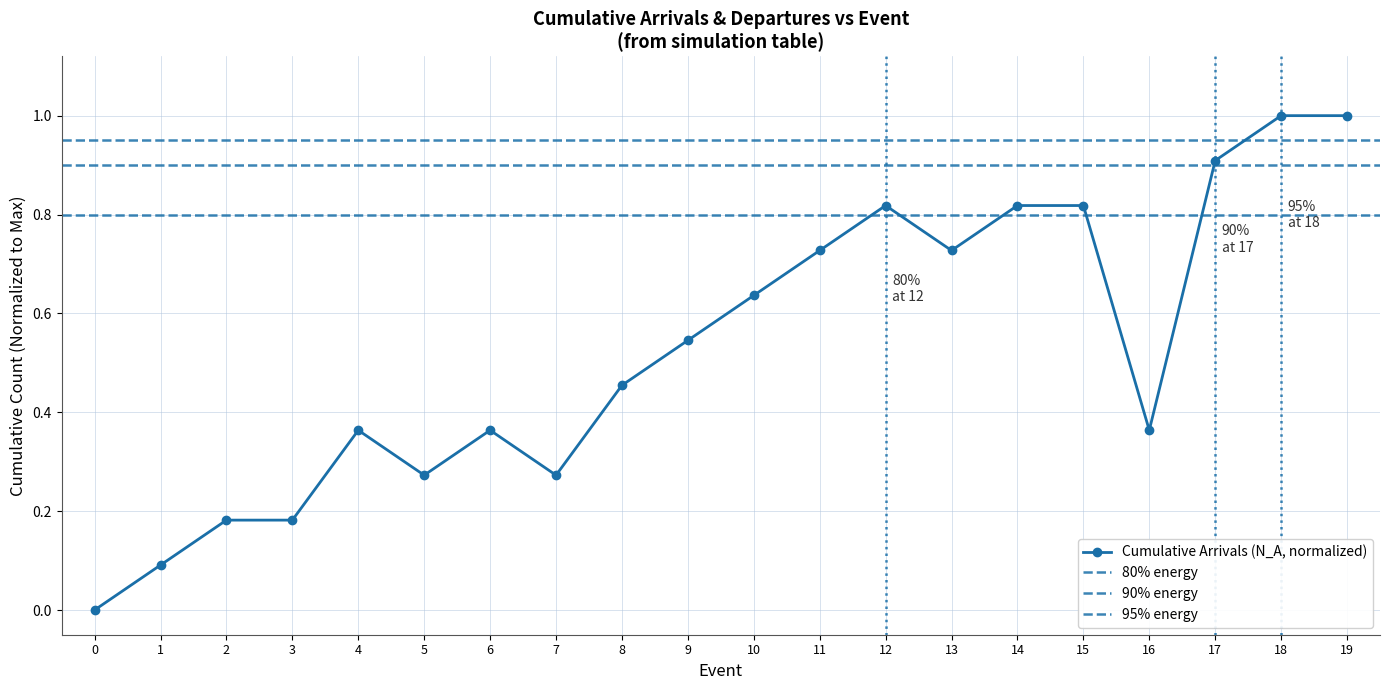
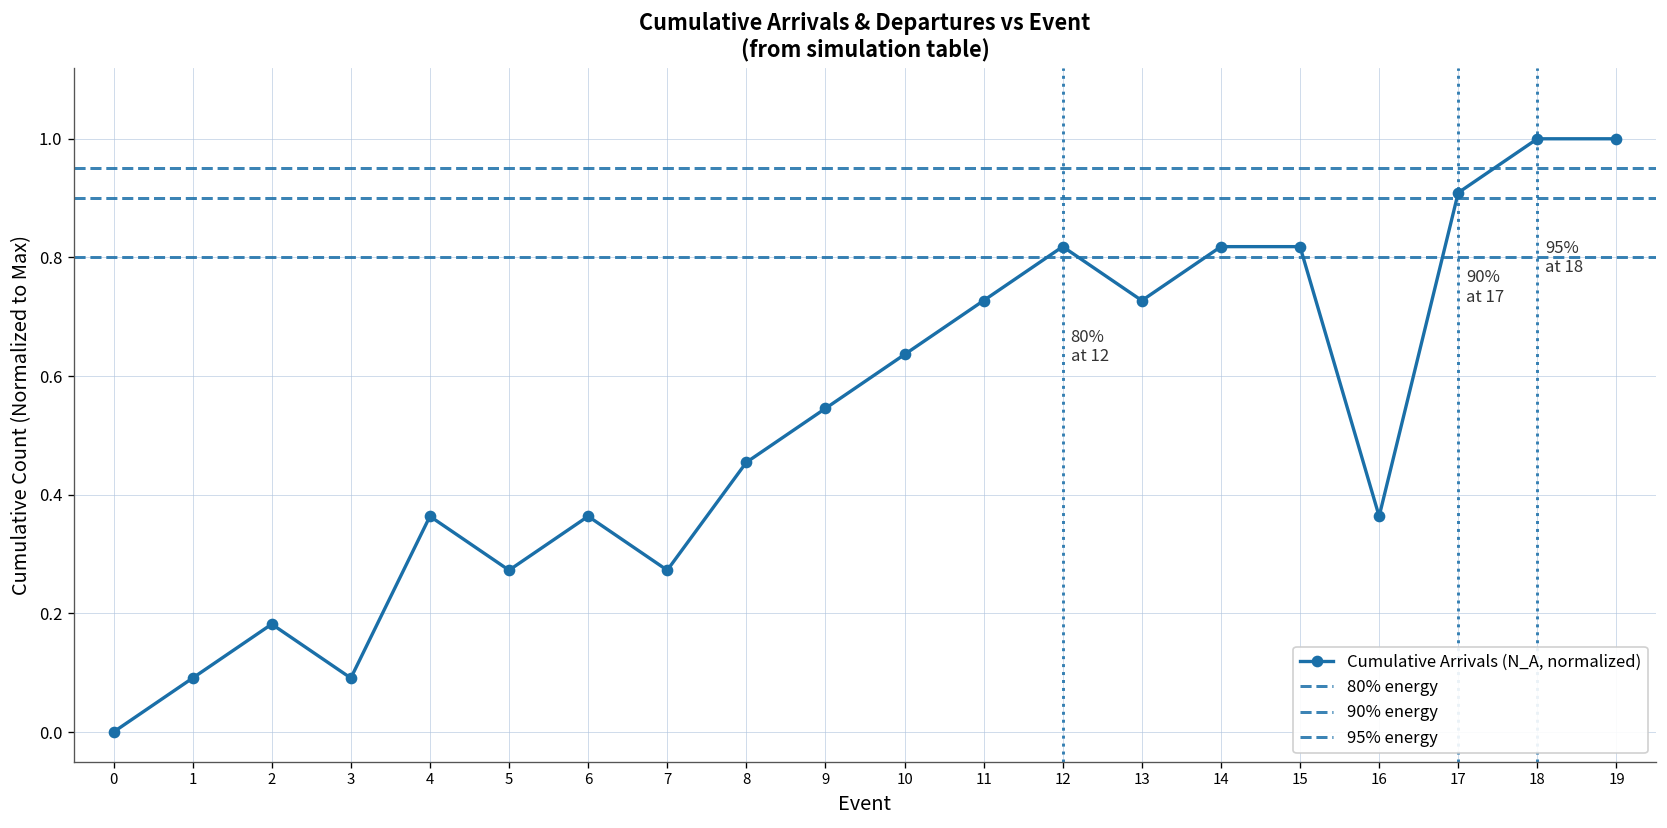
  {
    "0": 0.00,
    "1": 0.09,
    "2": 0.18,
-   "3": 0.18,
+   "3": 0.09,
    "4": 0.36,
    "5": 0.27,
    "6": 0.36,
    "7": 0.27,
    "8": 0.45,
    "9": 0.55,
    "10": 0.64,
    "11": 0.73,
    "12": 0.82,
    "13": 0.73,
    "14": 0.82,
    "15": 0.82,
    "16": 0.36,
    "17": 0.91,
    "18": 1.00,
    "19": 1.00
  }
